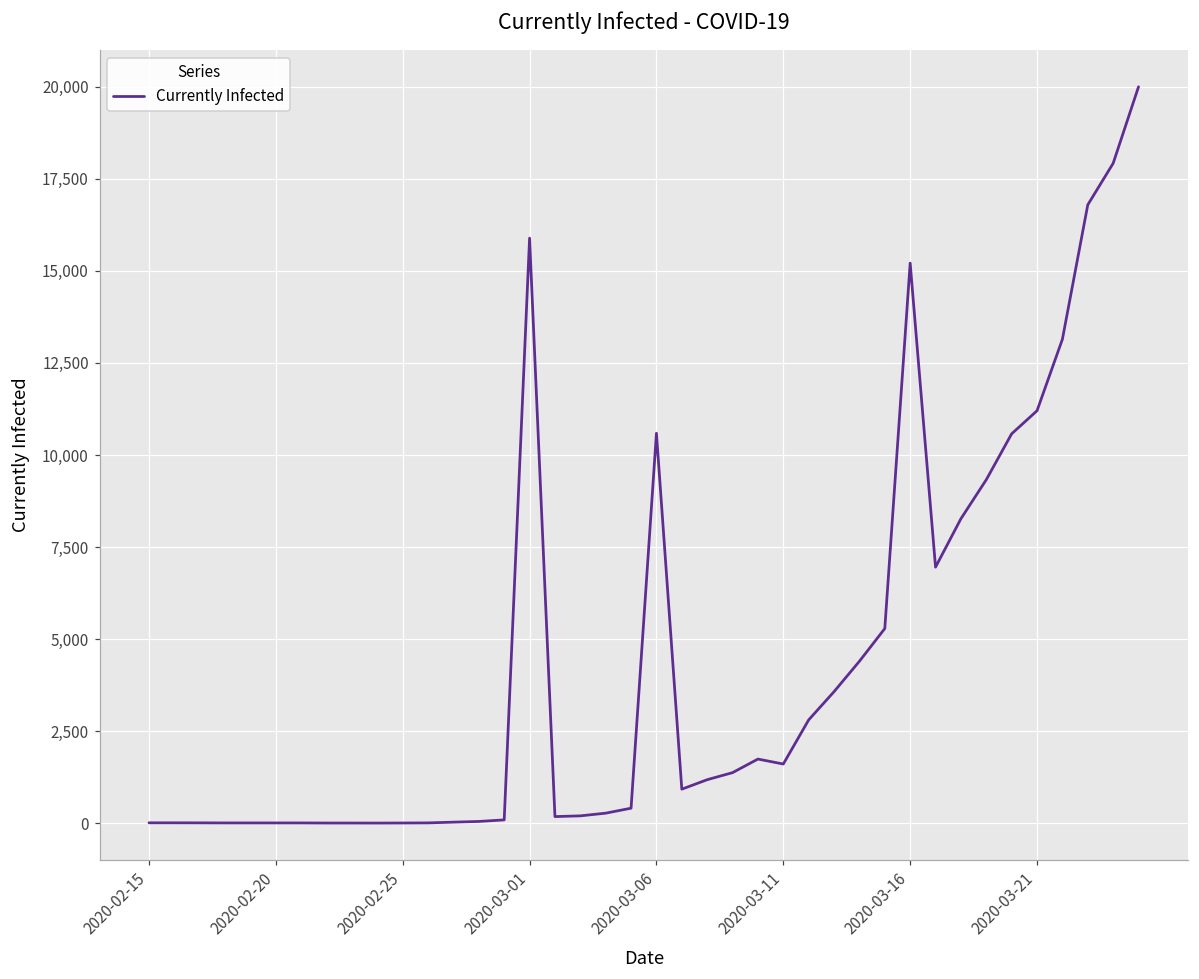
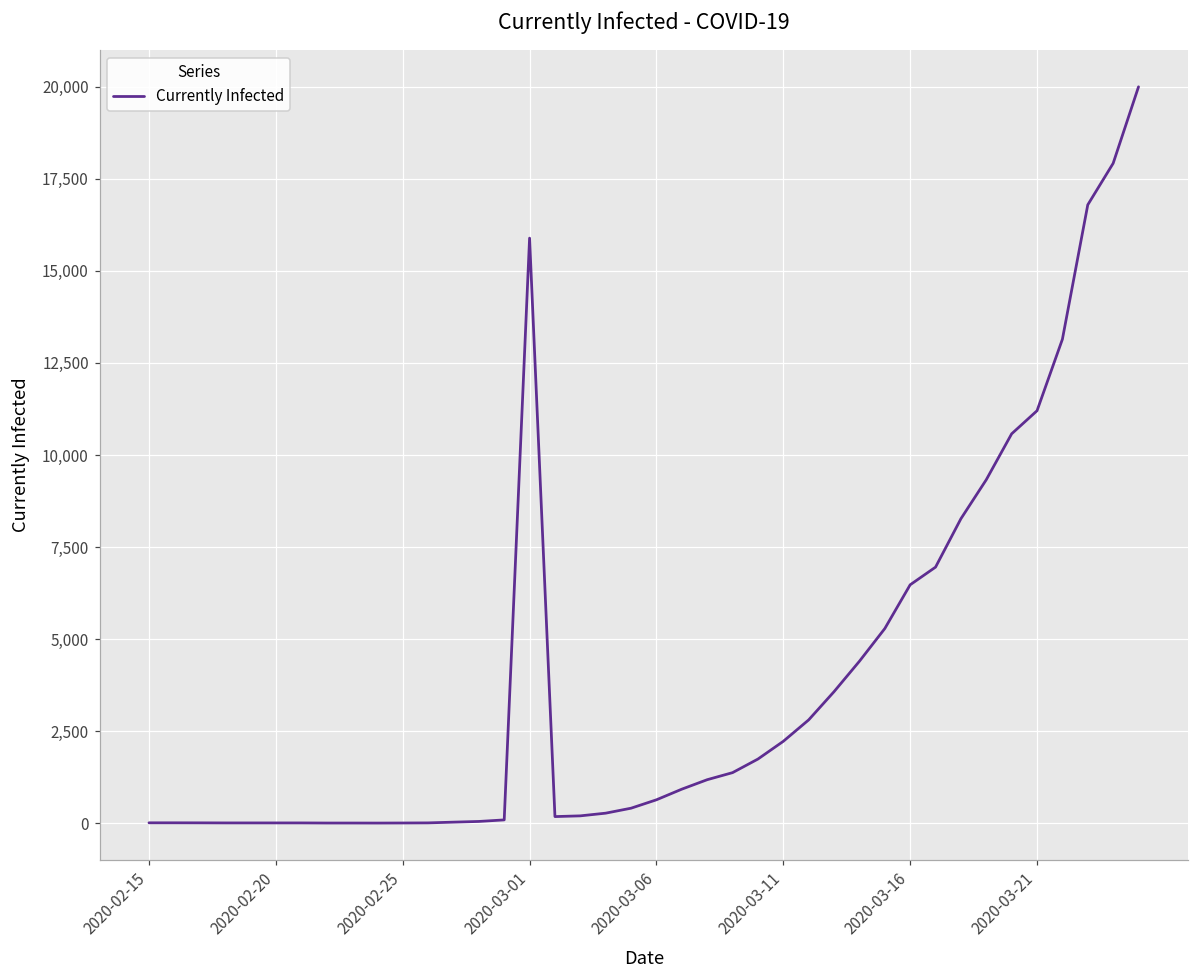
  {
    "2020-02-15": "0",
    "2020-02-20": "0",
    "2020-02-25": "0",
    "2020-03-01": "15,900",
-   "2020-03-06": "10,600",
-   "2020-03-11": "1,600",
-   "2020-03-16": "15,200",
+   "2020-03-06": "600",
+   "2020-03-11": "2,200",
+   "2020-03-16": "6,500",
    "2020-03-21": "11,200"
  }
